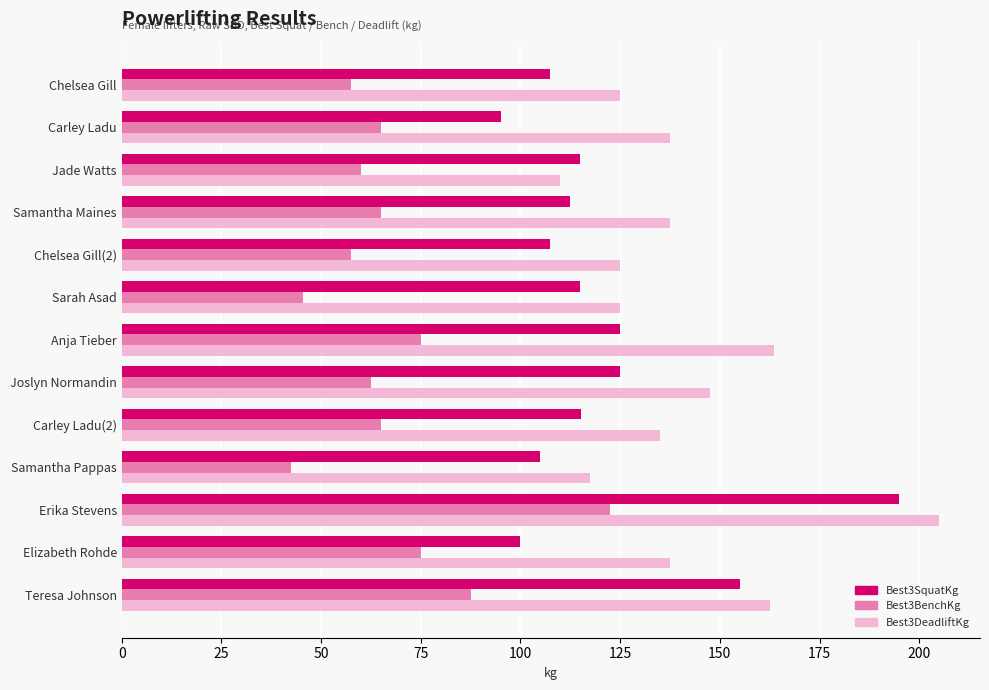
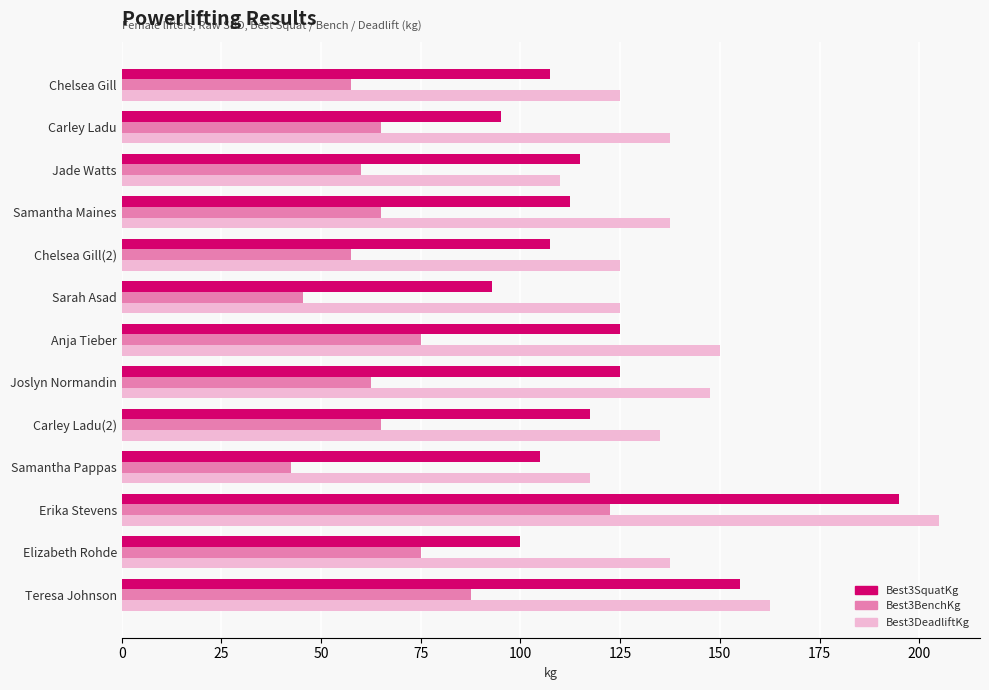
  {
    "Best3SquatKg": {
      "Chelsea Gill": 108,
      "Carley Ladu": 95,
      "Jade Watts": 115,
      "Samantha Maines": 113,
      "Chelsea Gill(2)": 108,
-     "Sarah Asad": 115,
+     "Sarah Asad": 93,
      "Anja Tieber": 125,
      "Joslyn Normandin": 125,
-     "Carley Ladu(2)": 115,
+     "Carley Ladu(2)": 118,
      "Samantha Pappas": 105,
      "Erika Stevens": 195,
      "Elizabeth Rohde": 100,
      "Teresa Johnson": 155
    },
    "Best3BenchKg": {
      "Chelsea Gill": 58,
      "Carley Ladu": 65,
      "Jade Watts": 60,
      "Samantha Maines": 65,
      "Chelsea Gill(2)": 58,
      "Sarah Asad": 46,
      "Anja Tieber": 75,
      "Joslyn Normandin": 63,
      "Carley Ladu(2)": 65,
      "Samantha Pappas": 43,
      "Erika Stevens": 123,
      "Elizabeth Rohde": 75,
      "Teresa Johnson": 88
    },
    "Best3DeadliftKg": {
      "Chelsea Gill": 125,
      "Carley Ladu": 138,
      "Jade Watts": 110,
      "Samantha Maines": 138,
      "Chelsea Gill(2)": 125,
      "Sarah Asad": 125,
-     "Anja Tieber": 164,
+     "Anja Tieber": 150,
      "Joslyn Normandin": 148,
      "Carley Ladu(2)": 135,
      "Samantha Pappas": 118,
      "Erika Stevens": 205,
      "Elizabeth Rohde": 138,
      "Teresa Johnson": 163
    }
  }
